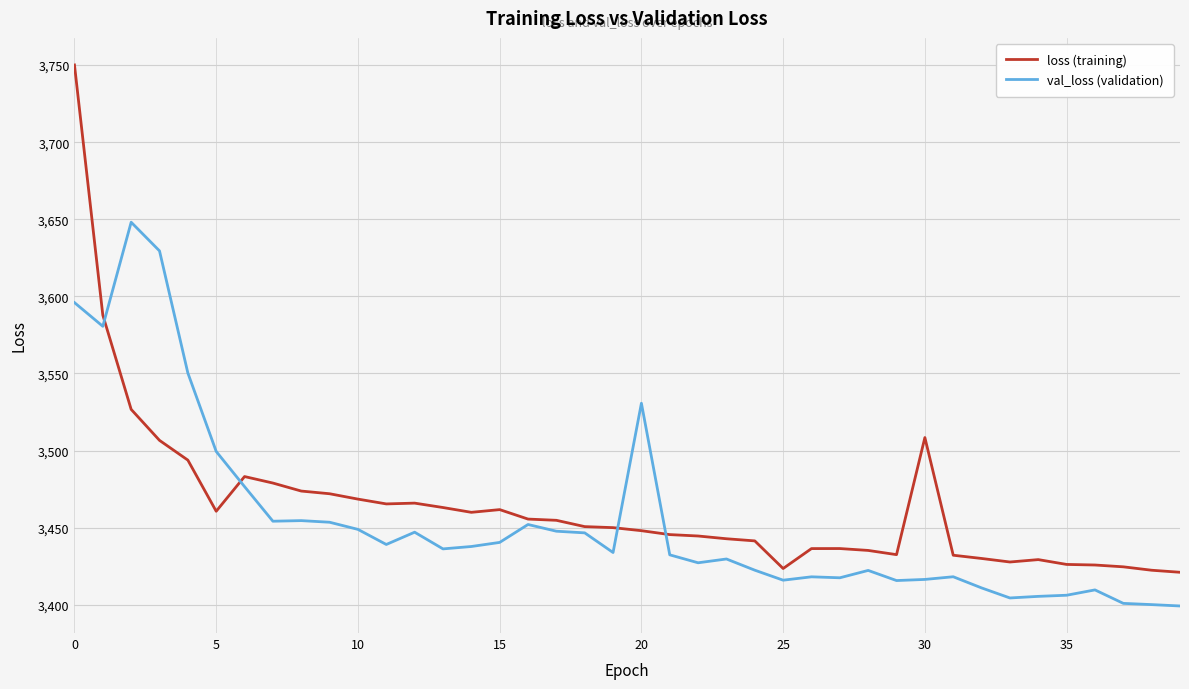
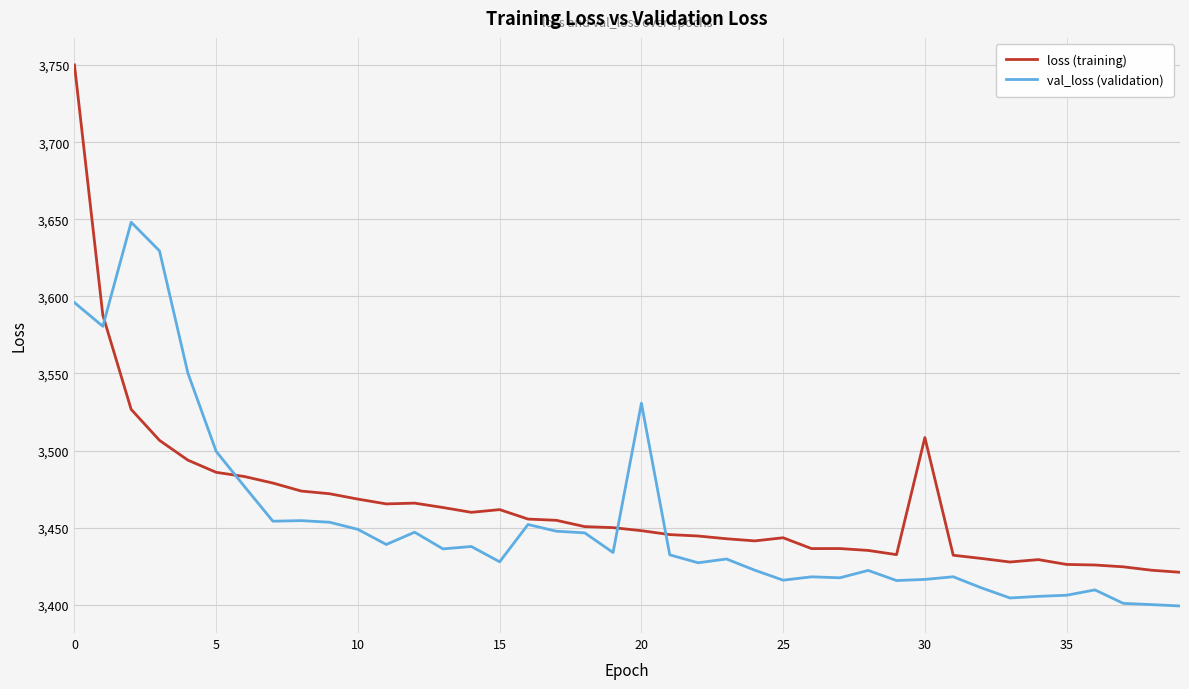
  {
    "loss (training)": {
      "0": "3,750",
-     "5": "3,461",
+     "5": "3,486",
      "10": "3,468",
      "15": "3,462",
      "20": "3,448",
-     "25": "3,423",
+     "25": "3,443",
      "30": "3,508",
      "35": "3,426"
    },
    "val_loss (validation)": {
      "0": "3,596",
      "5": "3,499",
      "10": "3,449",
-     "15": "3,440",
+     "15": "3,428",
      "20": "3,531",
      "25": "3,416",
      "30": "3,416",
      "35": "3,406"
    }
  }
